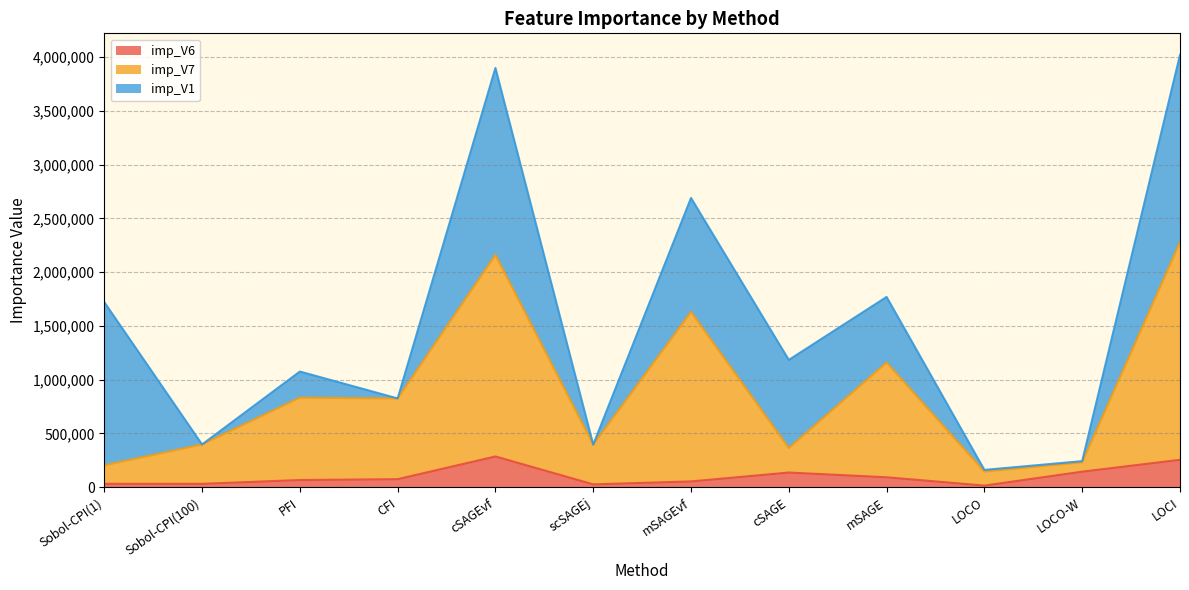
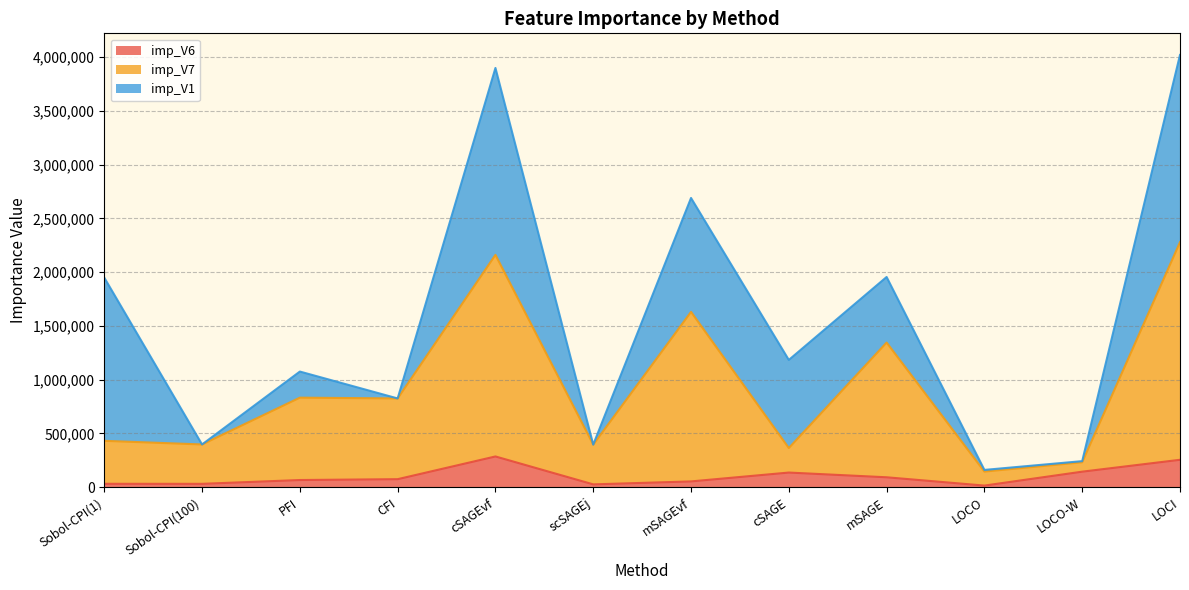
  {
    "imp_V6": {
      "Sobol-CPI(1)": "30,000",
      "Sobol-CPI(100)": "30,000",
      "PFI": "70,000",
      "CFI": "80,000",
      "cSAGEvf": "290,000",
      "scSAGEj": "30,000",
      "mSAGEvf": "50,000",
      "cSAGE": "140,000",
      "mSAGE": "90,000",
      "LOCO": "20,000",
      "LOCO-W": "140,000",
      "LOCI": "260,000"
    },
    "imp_V7": {
-     "Sobol-CPI(1)": "170,000",
+     "Sobol-CPI(1)": "400,000",
      "PFI": "770,000",
      "cSAGEvf": "1,870,000",
      "mSAGEvf": "1,580,000",
      "cSAGE": "230,000",
-     "mSAGE": "1,070,000",
+     "mSAGE": "1,250,000",
      "LOCI": "2,020,000"
    },
    "imp_V1": {
      "Sobol-CPI(1)": "1,520,000",
      "PFI": "240,000",
      "cSAGEvf": "1,740,000",
      "mSAGEvf": "1,060,000",
      "cSAGE": "820,000",
      "mSAGE": "610,000",
      "LOCI": "1,740,000"
    }
  }
